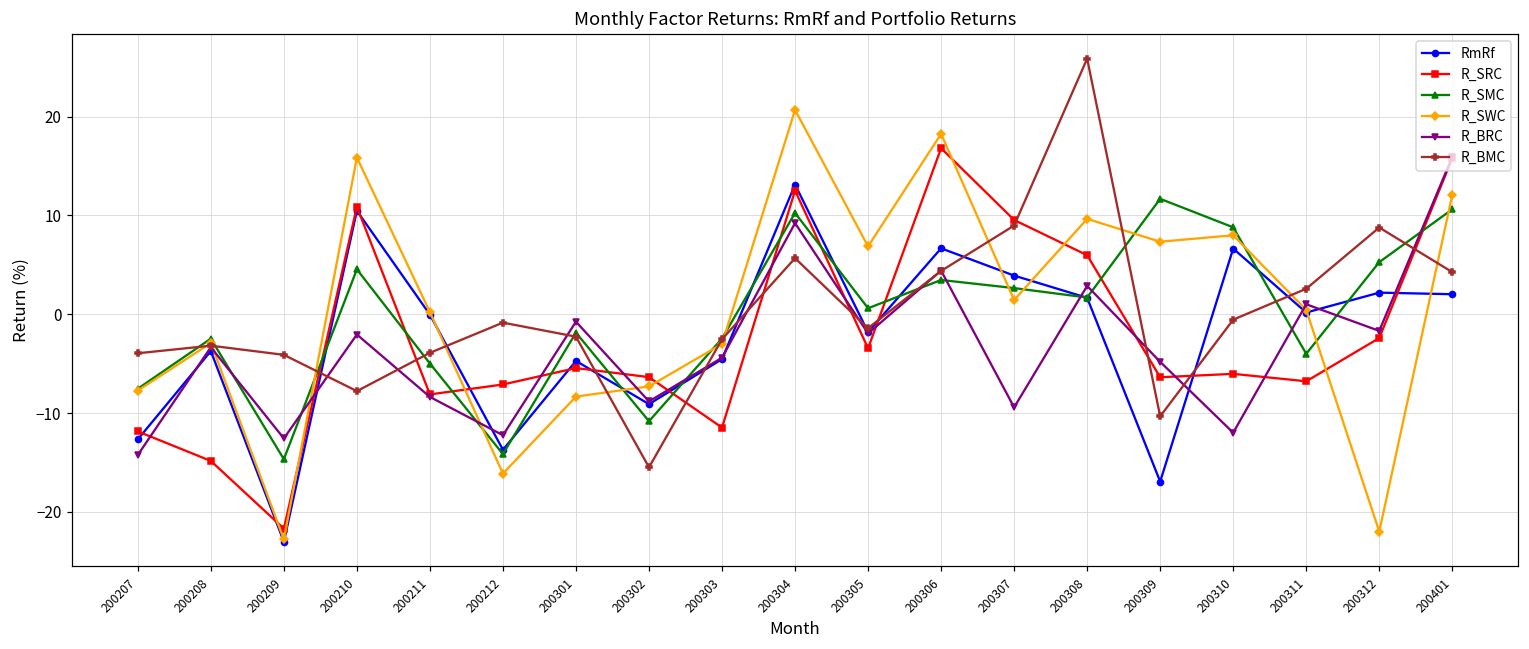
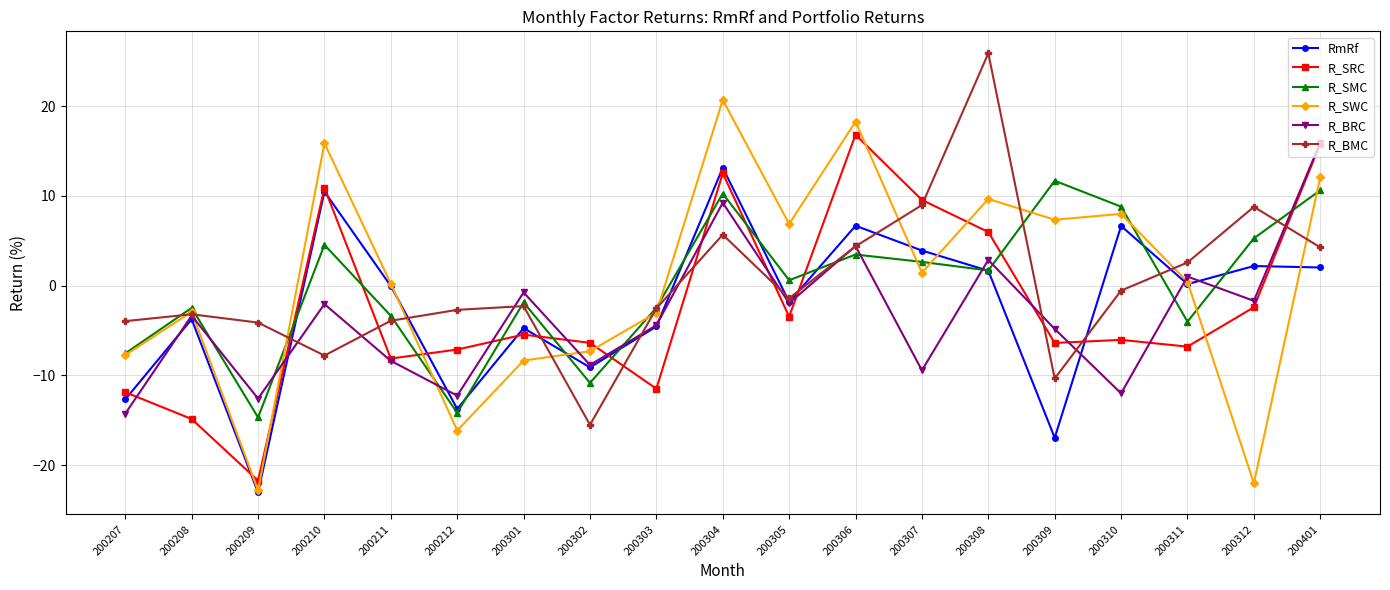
  {
    "RmRf": {
      "200207": -13,
      "200208": -4,
      "200210": 10,
      "200212": -14,
      "200301": -5,
      "200304": 13,
      "200306": 7,
      "200307": 4,
      "200309": -17,
      "200310": 7,
      "200312": 2,
      "200401": 2
    },
    "R_SRC": {
      "200207": -12,
      "200208": -15,
      "200209": -22,
      "200210": 11,
      "200212": -7,
      "200301": -5,
      "200302": -6,
      "200303": -11,
      "200304": 13,
      "200305": -3,
      "200306": 17,
      "200307": 10,
      "200308": 6,
      "200309": -6,
      "200310": -6,
      "200311": -7,
      "200312": -2
    },
    "R_SMC": {
      "200208": -2,
      "200209": -15,
      "200210": 5,
-     "200211": -5,
+     "200211": -3,
      "200212": -14,
      "200301": -2,
      "200302": -11,
      "200304": 10,
      "200305": 1,
      "200306": 3,
      "200307": 3,
      "200309": 12,
      "200310": 9,
      "200311": -4,
      "200312": 5,
      "200401": 11
    },
    "R_SWC": {
      "200210": 16,
      "200212": -16,
      "200301": -8,
      "200302": -7,
      "200303": -3,
      "200304": 21,
      "200305": 7,
      "200306": 18,
      "200307": 1,
      "200308": 10,
      "200309": 7,
      "200310": 8,
      "200312": -22,
      "200401": 12
    },
    "R_BRC": {
      "200207": -14,
      "200209": -13,
      "200210": -2,
      "200212": -12,
      "200301": -1,
      "200304": 9,
      "200307": -9,
      "200308": 3,
      "200309": -5,
      "200310": -12,
      "200311": 1,
      "200312": -2
    },
    "R_BMC": {
      "200207": -4,
      "200209": -4,
      "200210": -8,
      "200211": -4,
-     "200212": -1,
+     "200212": -3,
      "200301": -2,
      "200302": -15,
      "200304": 6,
      "200305": -1,
      "200307": 9,
      "200308": 26,
      "200309": -10,
      "200310": -1,
      "200311": 3,
      "200312": 9,
      "200401": 4
    }
  }
